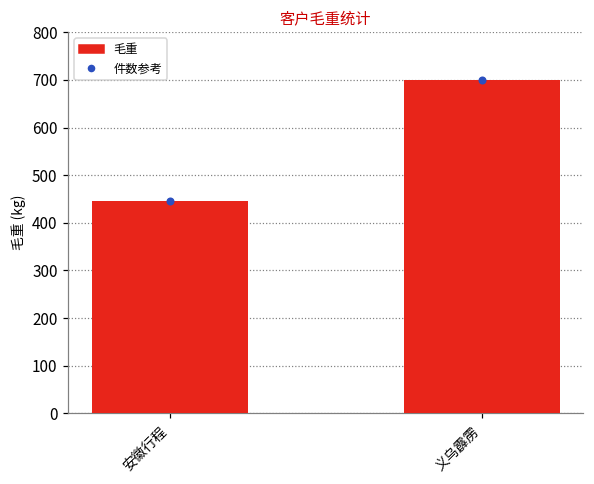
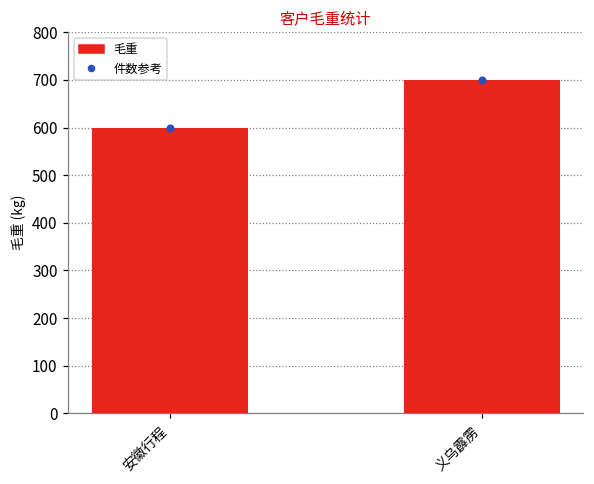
  {
    "毛重": {
-     "安徽行程": 450,
+     "安徽行程": 600,
      "义乌霹雳": 700
    }
  }
